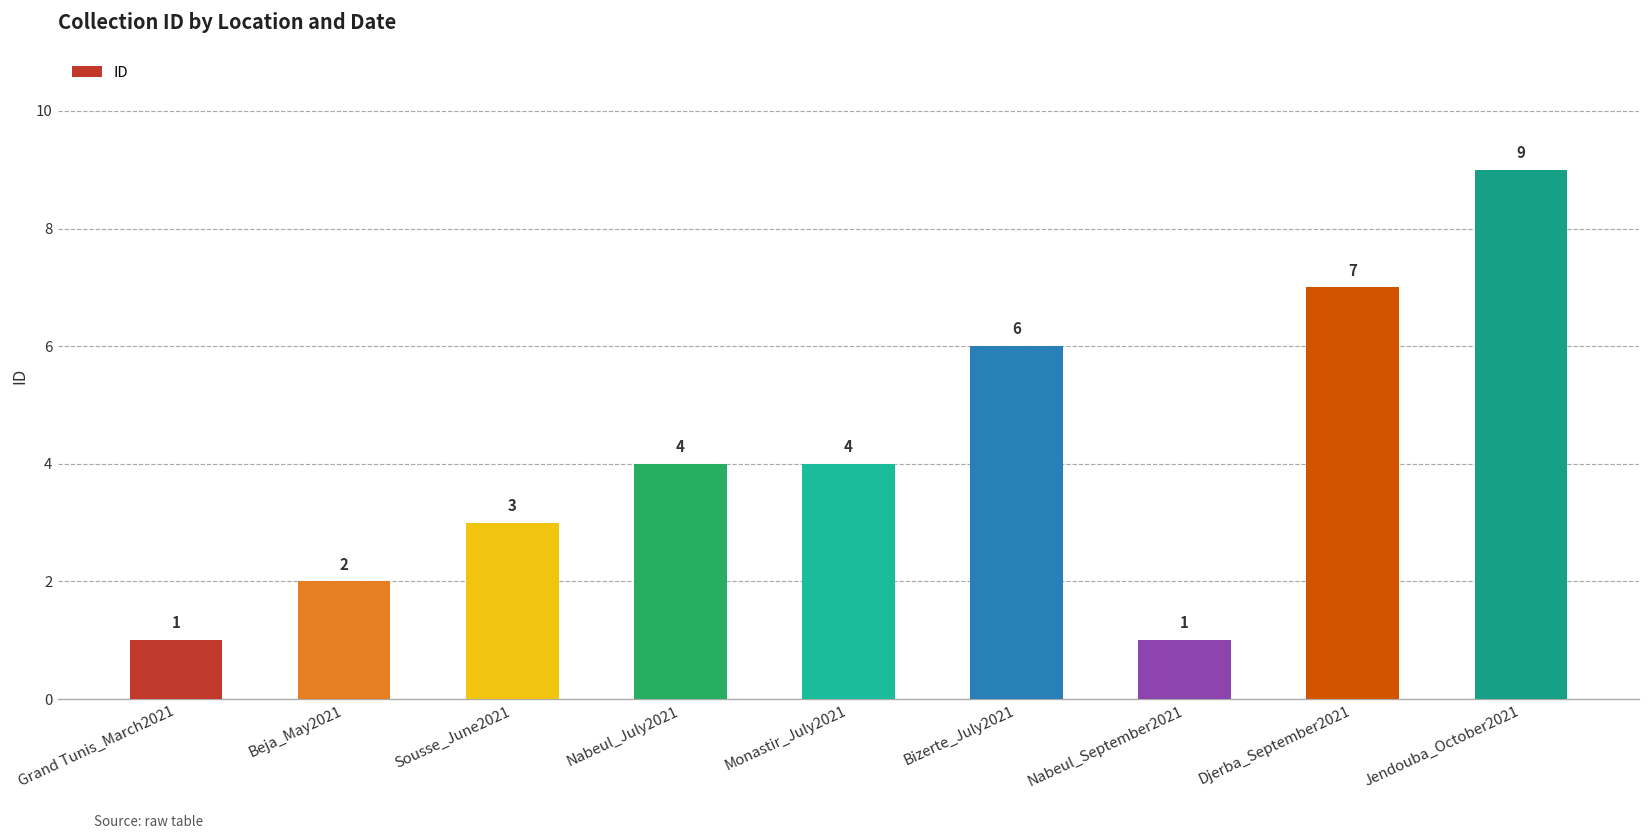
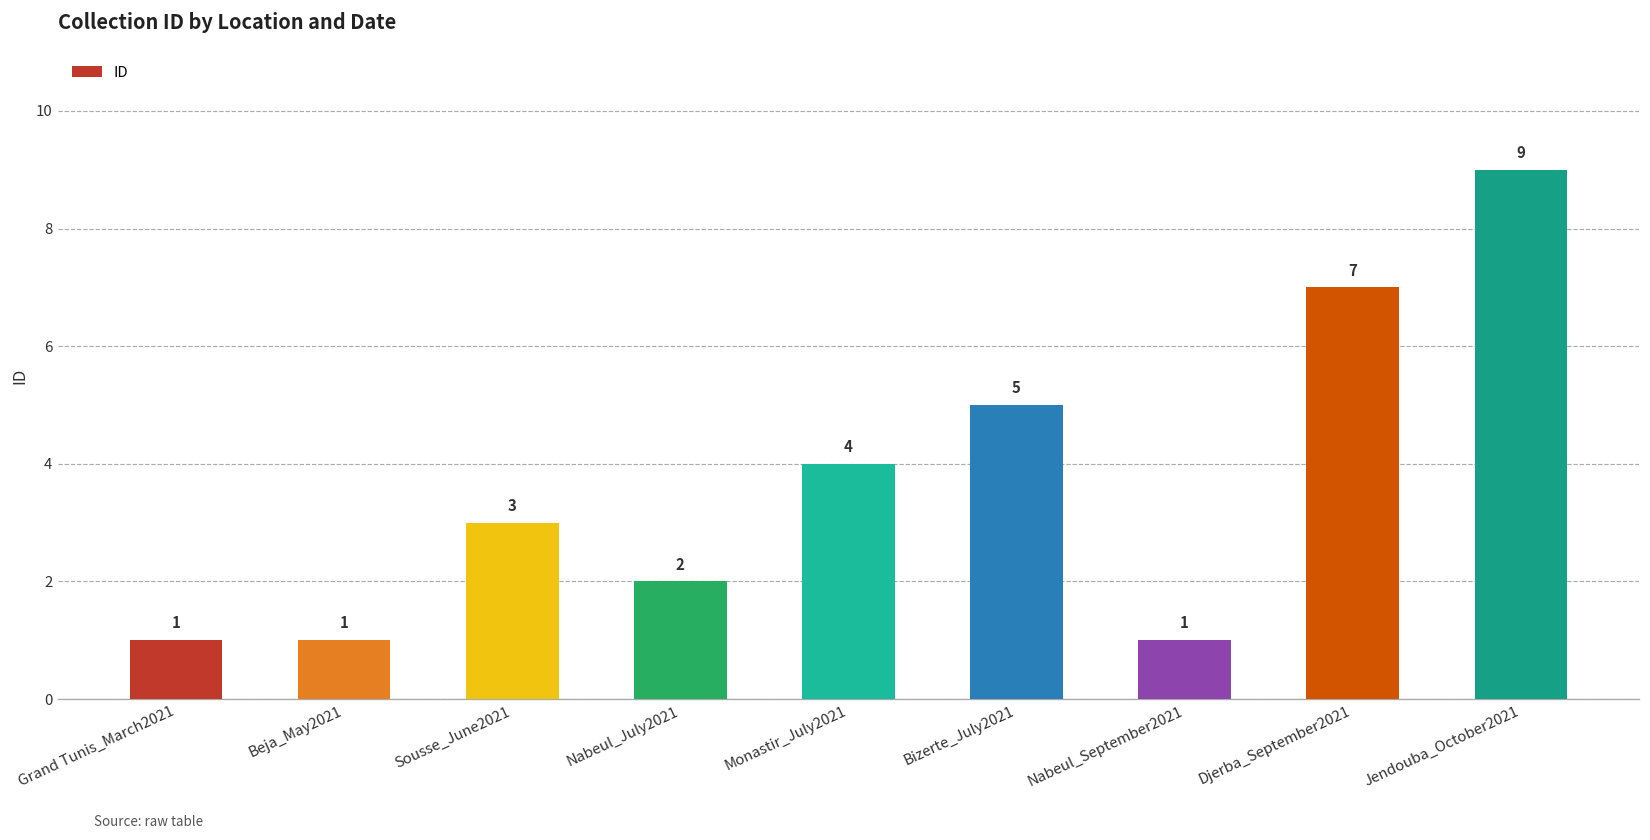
  {
    "Grand Tunis_March2021": 1,
-   "Beja_May2021": 2,
+   "Beja_May2021": 1,
    "Sousse_June2021": 3,
-   "Nabeul_July2021": 4,
+   "Nabeul_July2021": 2,
    "Monastir_July2021": 4,
-   "Bizerte_July2021": 6,
+   "Bizerte_July2021": 5,
    "Nabeul_September2021": 1,
    "Djerba_September2021": 7,
    "Jendouba_October2021": 9
  }
